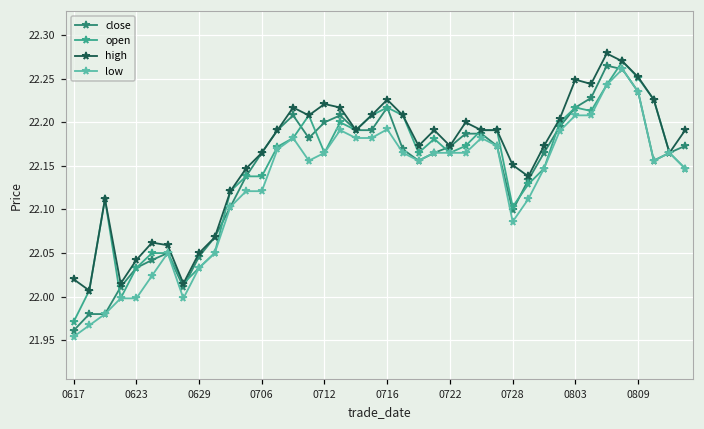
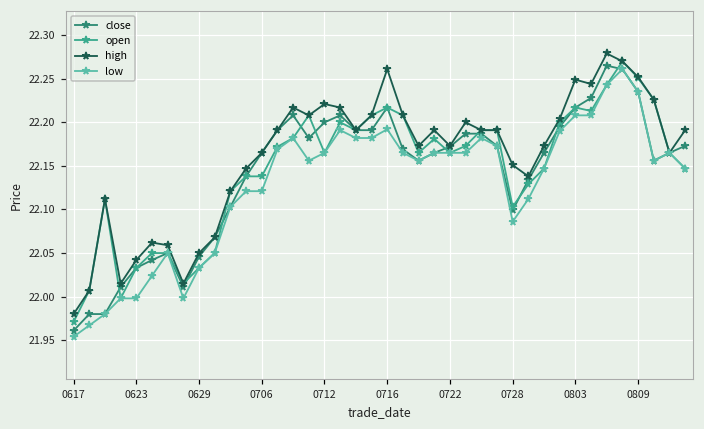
  {
    "high": {
-     "0617": 22.02,
+     "0617": 21.98,
      "0623": 22.04,
      "0629": 22.05,
      "0712": 22.22,
-     "0716": 22.23,
+     "0716": 22.26,
      "0728": 22.15,
      "0803": 22.25
    }
  }
